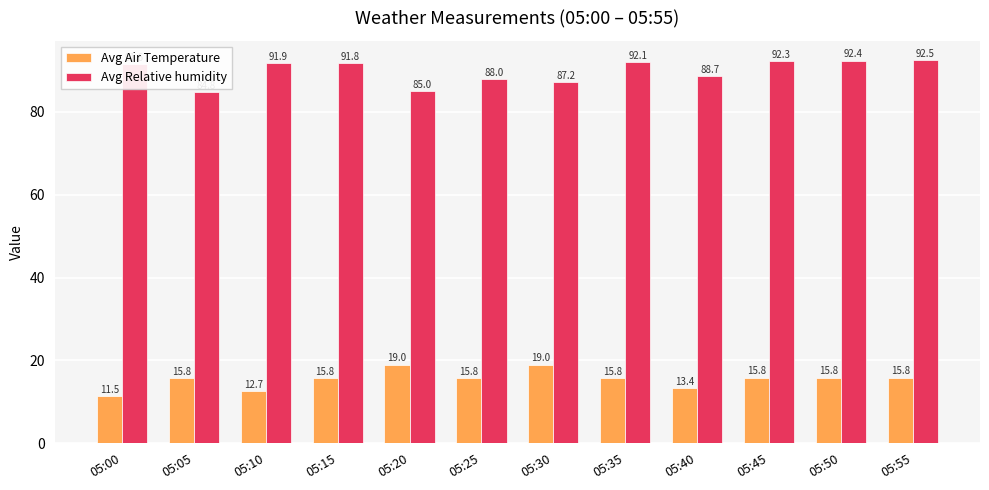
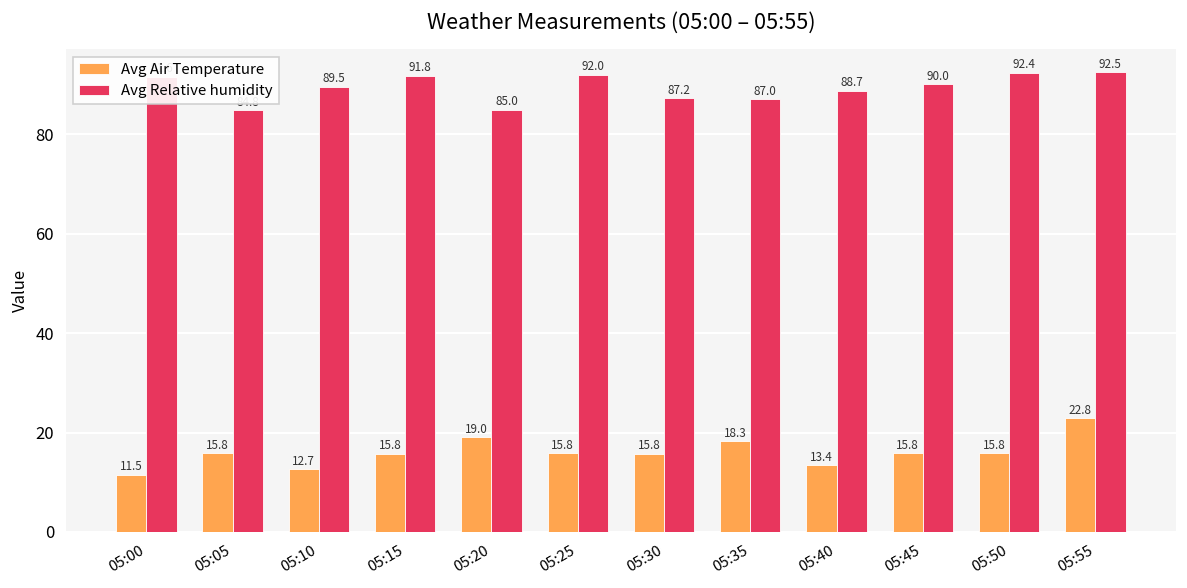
  {
    "Avg Air Temperature": {
      "05:00": 11.5,
      "05:05": 15.8,
      "05:10": 12.7,
      "05:15": 15.8,
      "05:20": 19.0,
      "05:25": 15.8,
-     "05:30": 19.0,
-     "05:35": 15.8,
+     "05:30": 15.8,
+     "05:35": 18.3,
      "05:40": 13.4,
      "05:45": 15.8,
      "05:50": 15.8,
-     "05:55": 15.8
+     "05:55": 22.8
    },
    "Avg Relative humidity": {
-     "05:10": 91.9,
+     "05:10": 89.5,
      "05:15": 91.8,
      "05:20": 85.0,
-     "05:25": 88.0,
+     "05:25": 92.0,
      "05:30": 87.2,
-     "05:35": 92.1,
+     "05:35": 87.0,
      "05:40": 88.7,
-     "05:45": 92.3,
+     "05:45": 90.0,
      "05:50": 92.4,
      "05:55": 92.5
    }
  }
